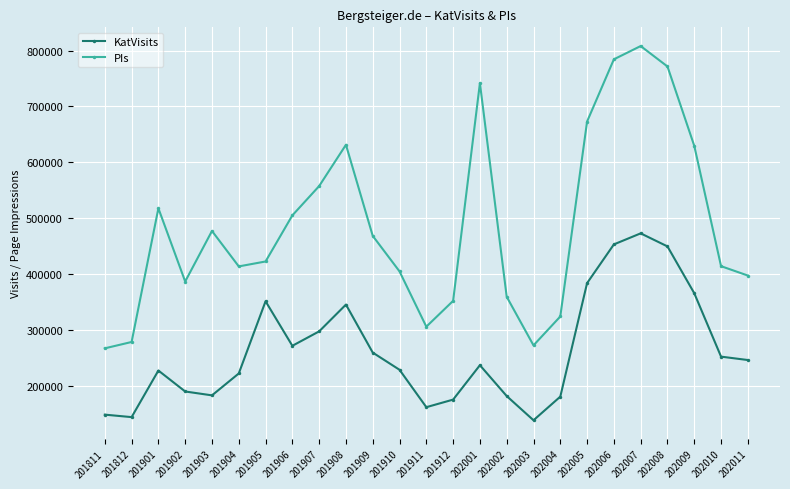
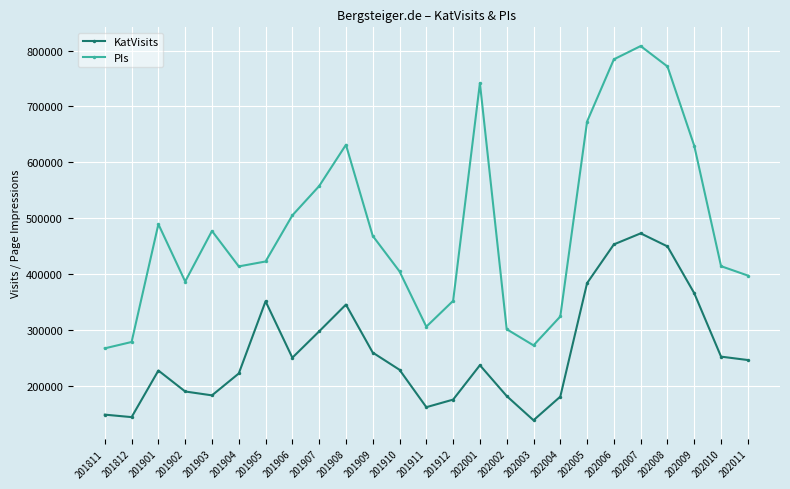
  {
    "KatVisits": {
      "201811": 150000,
      "201812": 140000,
      "201901": 230000,
      "201902": 190000,
      "201903": 180000,
      "201904": 220000,
      "201905": 350000,
-     "201906": 270000,
+     "201906": 250000,
      "201907": 300000,
      "201908": 350000,
      "201909": 260000,
      "201910": 230000,
      "201911": 160000,
      "201912": 180000,
      "202001": 240000,
      "202002": 180000,
      "202003": 140000,
      "202004": 180000,
      "202005": 380000,
      "202006": 450000,
      "202007": 470000,
      "202008": 450000,
      "202009": 370000,
      "202010": 250000,
      "202011": 250000
    },
    "PIs": {
      "201811": 270000,
      "201812": 280000,
-     "201901": 520000,
+     "201901": 490000,
      "201902": 390000,
      "201903": 480000,
      "201904": 410000,
      "201905": 420000,
      "201906": 510000,
      "201907": 560000,
      "201908": 630000,
      "201909": 470000,
      "201910": 400000,
      "201911": 310000,
      "201912": 350000,
      "202001": 740000,
-     "202002": 360000,
+     "202002": 300000,
      "202003": 270000,
      "202004": 320000,
      "202005": 670000,
      "202006": 780000,
      "202007": 810000,
      "202008": 770000,
      "202009": 630000,
      "202010": 410000,
      "202011": 400000
    }
  }
